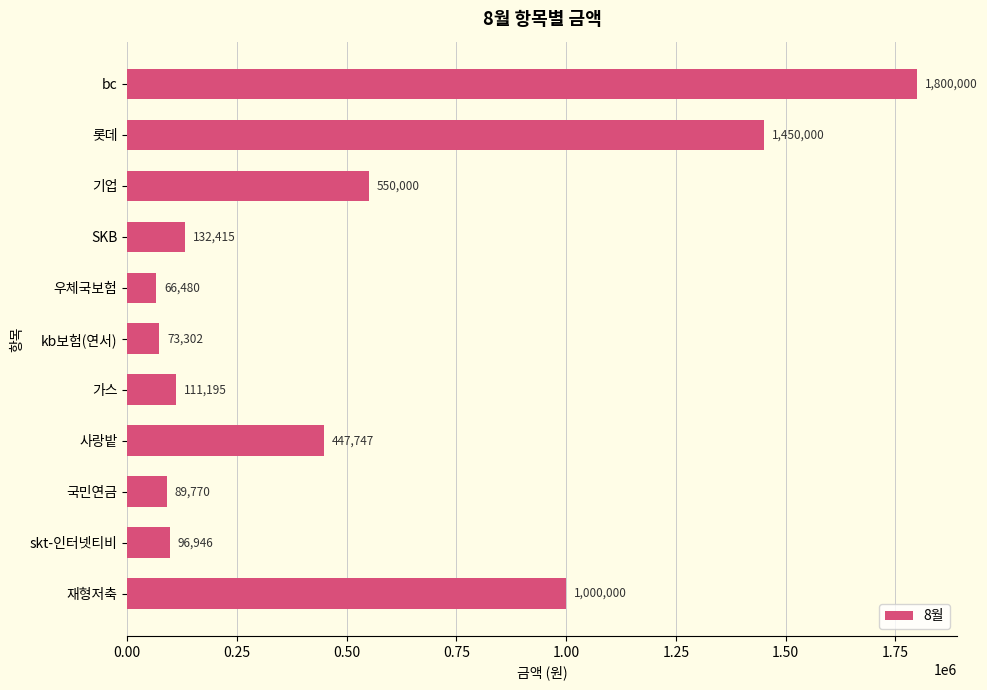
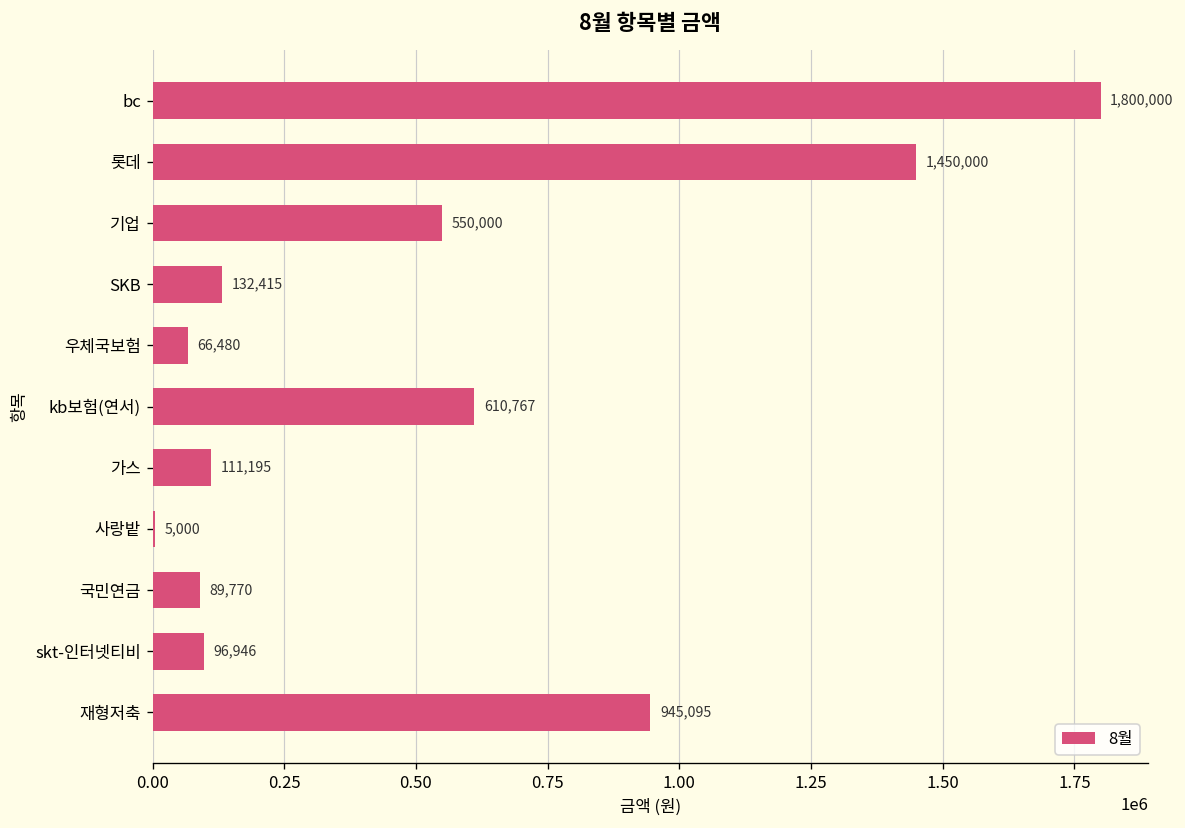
  {
    "bc": "1,800,000",
    "롯데": "1,450,000",
    "기업": "550,000",
    "SKB": "132,415",
    "우체국보험": "66,480",
-   "kb보험(연서)": "73,302",
+   "kb보험(연서)": "610,767",
    "가스": "111,195",
-   "사랑밭": "447,747",
+   "사랑밭": "5,000",
    "국민연금": "89,770",
    "skt-인터넷티비": "96,946",
-   "재형저축": "1,000,000"
+   "재형저축": "945,095"
  }
